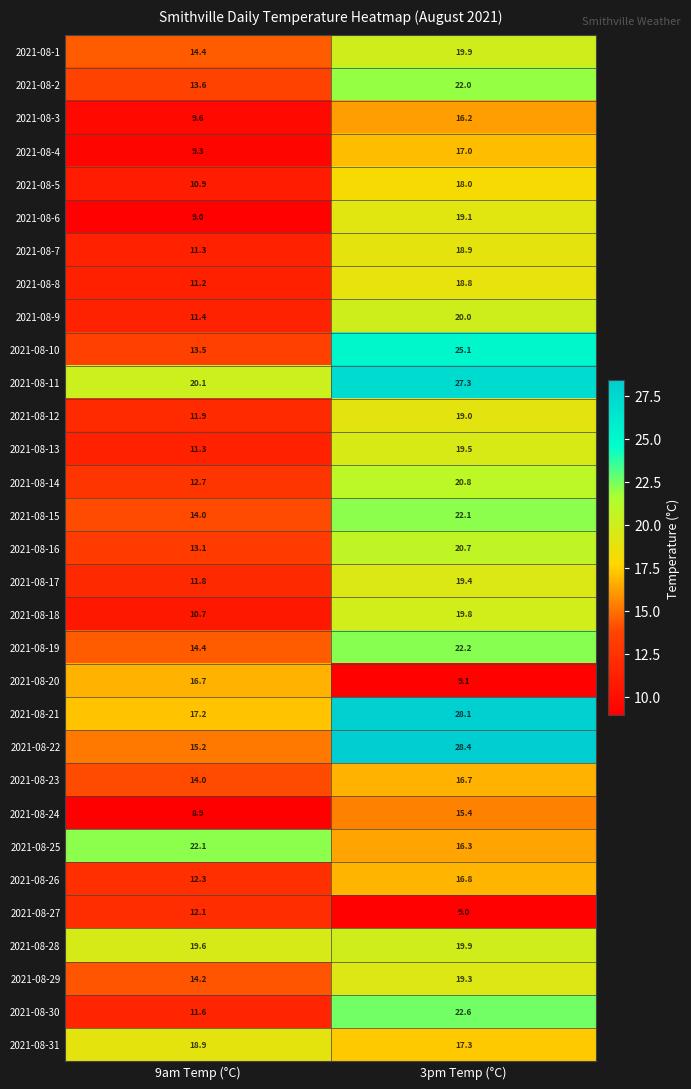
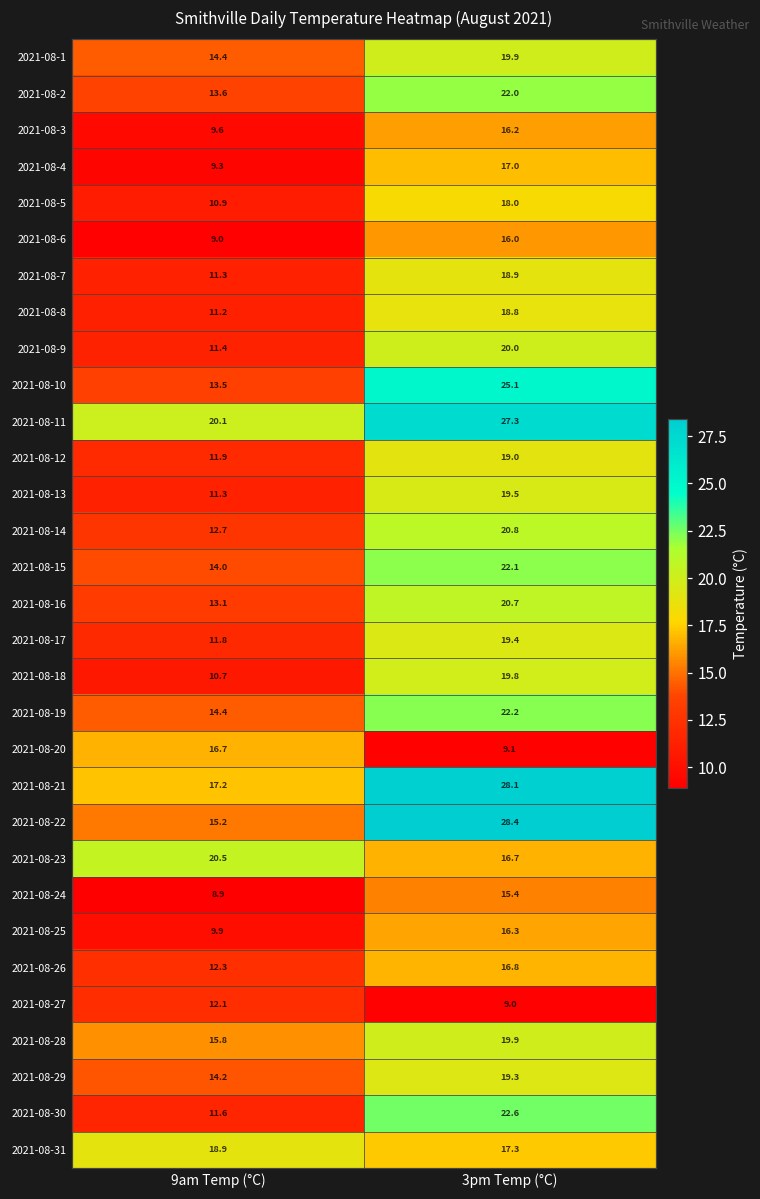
  {
    "2021-08-1": {
      "9am Temp (°C)": 14.4,
      "3pm Temp (°C)": 19.9
    },
    "2021-08-2": {
      "9am Temp (°C)": 13.6,
      "3pm Temp (°C)": 22.0
    },
    "2021-08-3": {
      "9am Temp (°C)": 9.6,
      "3pm Temp (°C)": 16.2
    },
    "2021-08-4": {
      "9am Temp (°C)": 9.3,
      "3pm Temp (°C)": 17.0
    },
    "2021-08-5": {
      "9am Temp (°C)": 10.9,
      "3pm Temp (°C)": 18.0
    },
    "2021-08-6": {
      "9am Temp (°C)": 9.0,
-     "3pm Temp (°C)": 19.1
+     "3pm Temp (°C)": 16.0
    },
    "2021-08-7": {
      "9am Temp (°C)": 11.3,
      "3pm Temp (°C)": 18.9
    },
    "2021-08-8": {
      "9am Temp (°C)": 11.2,
      "3pm Temp (°C)": 18.8
    },
    "2021-08-9": {
      "9am Temp (°C)": 11.4,
      "3pm Temp (°C)": 20.0
    },
    "2021-08-10": {
      "9am Temp (°C)": 13.5,
      "3pm Temp (°C)": 25.1
    },
    "2021-08-11": {
      "9am Temp (°C)": 20.1,
      "3pm Temp (°C)": 27.3
    },
    "2021-08-12": {
      "9am Temp (°C)": 11.9,
      "3pm Temp (°C)": 19.0
    },
    "2021-08-13": {
      "9am Temp (°C)": 11.3,
      "3pm Temp (°C)": 19.5
    },
    "2021-08-14": {
      "9am Temp (°C)": 12.7,
      "3pm Temp (°C)": 20.8
    },
    "2021-08-15": {
      "9am Temp (°C)": 14.0,
      "3pm Temp (°C)": 22.1
    },
    "2021-08-16": {
      "9am Temp (°C)": 13.1,
      "3pm Temp (°C)": 20.7
    },
    "2021-08-17": {
      "9am Temp (°C)": 11.8,
      "3pm Temp (°C)": 19.4
    },
    "2021-08-18": {
      "9am Temp (°C)": 10.7,
      "3pm Temp (°C)": 19.8
    },
    "2021-08-19": {
      "9am Temp (°C)": 14.4,
      "3pm Temp (°C)": 22.2
    },
    "2021-08-20": {
      "9am Temp (°C)": 16.7,
      "3pm Temp (°C)": 9.1
    },
    "2021-08-21": {
      "9am Temp (°C)": 17.2,
      "3pm Temp (°C)": 28.1
    },
    "2021-08-22": {
      "9am Temp (°C)": 15.2,
      "3pm Temp (°C)": 28.4
    },
    "2021-08-23": {
-     "9am Temp (°C)": 14.0,
+     "9am Temp (°C)": 20.5,
      "3pm Temp (°C)": 16.7
    },
    "2021-08-24": {
      "9am Temp (°C)": 8.9,
      "3pm Temp (°C)": 15.4
    },
    "2021-08-25": {
-     "9am Temp (°C)": 22.1,
+     "9am Temp (°C)": 9.9,
      "3pm Temp (°C)": 16.3
    },
    "2021-08-26": {
      "9am Temp (°C)": 12.3,
      "3pm Temp (°C)": 16.8
    },
    "2021-08-27": {
      "9am Temp (°C)": 12.1,
      "3pm Temp (°C)": 9.0
    },
    "2021-08-28": {
-     "9am Temp (°C)": 19.6,
+     "9am Temp (°C)": 15.8,
      "3pm Temp (°C)": 19.9
    },
    "2021-08-29": {
      "9am Temp (°C)": 14.2,
      "3pm Temp (°C)": 19.3
    },
    "2021-08-30": {
      "9am Temp (°C)": 11.6,
      "3pm Temp (°C)": 22.6
    },
    "2021-08-31": {
      "9am Temp (°C)": 18.9,
      "3pm Temp (°C)": 17.3
    }
  }
